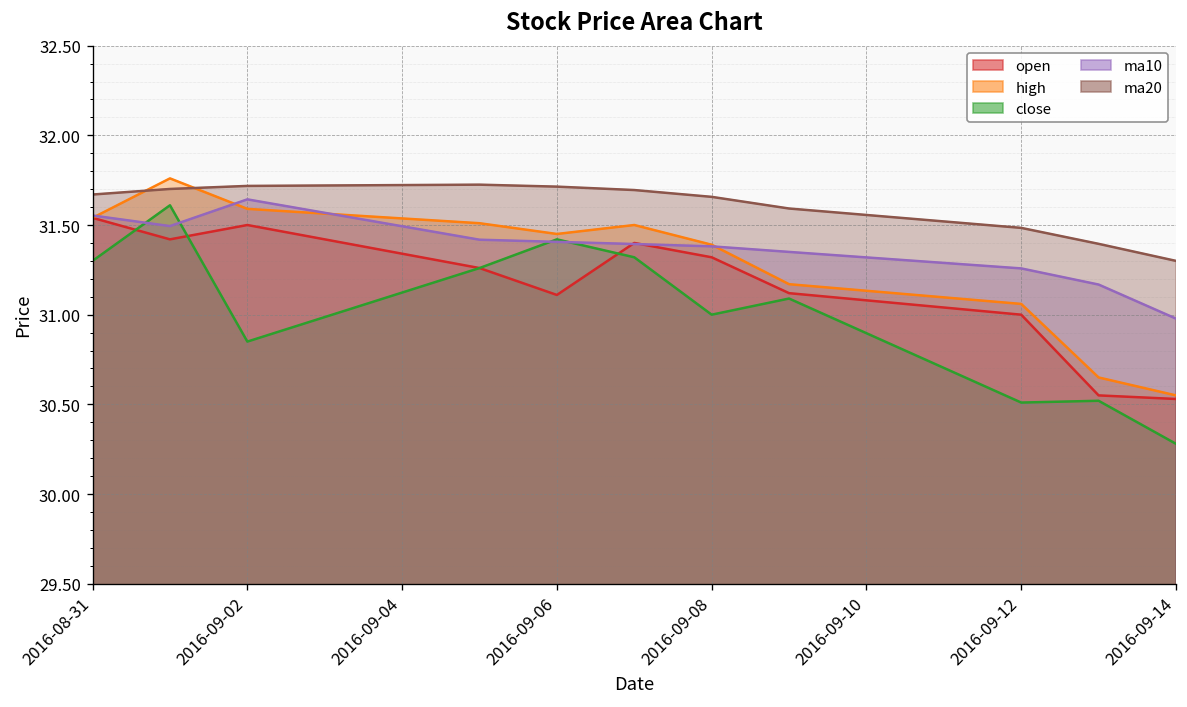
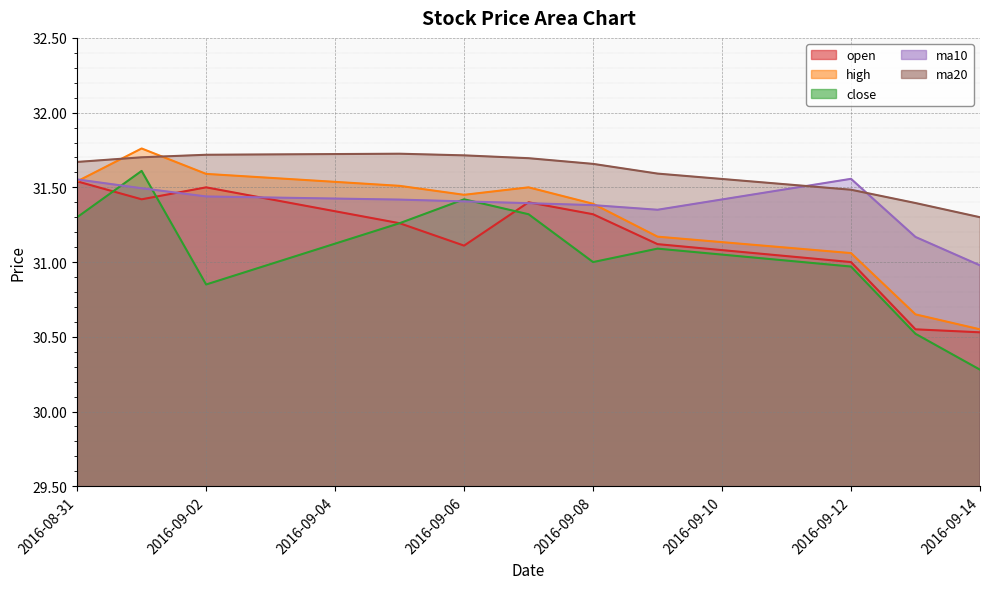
  {
    "close": {
      "2016-08-31": 31.30,
      "2016-09-02": 30.85,
      "2016-09-08": 31.00,
-     "2016-09-12": 30.51,
+     "2016-09-12": 30.97,
      "2016-09-14": 30.28
    },
    "ma10": {
-     "2016-09-02": 31.64,
-     "2016-09-12": 31.26,
+     "2016-09-02": 31.44,
+     "2016-09-12": 31.56,
      "2016-09-14": 30.98
    }
  }
